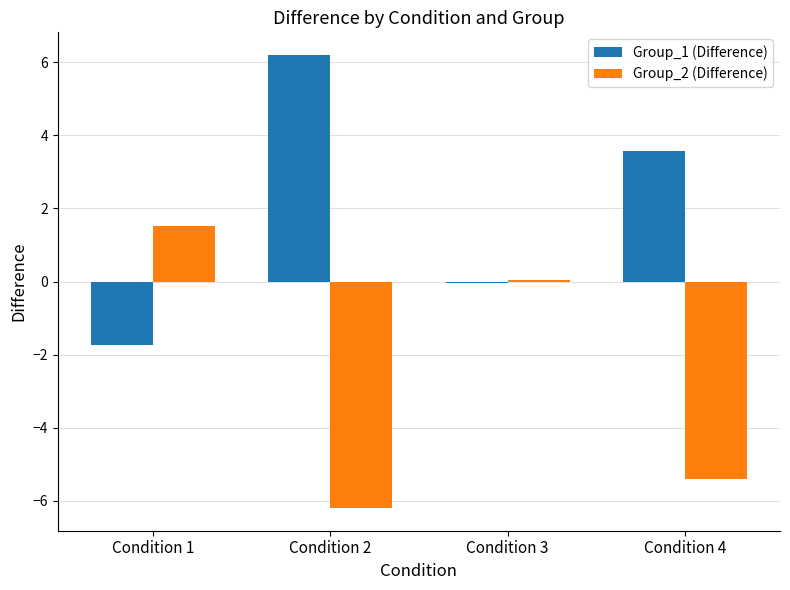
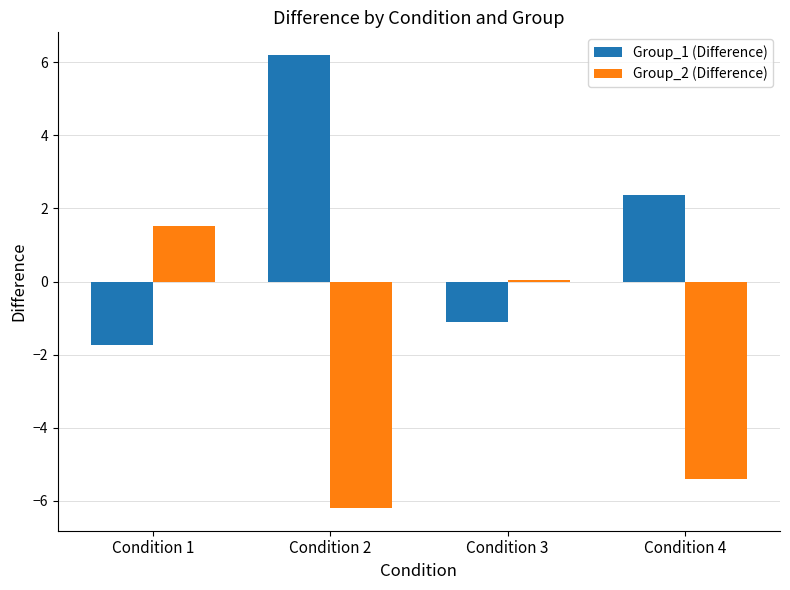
  {
    "Group_1 (Difference)": {
      "Condition 1": -1.7,
      "Condition 2": 6.2,
-     "Condition 3": 0.0,
-     "Condition 4": 3.6
+     "Condition 3": -1.1,
+     "Condition 4": 2.4
    },
    "Group_2 (Difference)": {
      "Condition 1": 1.5,
      "Condition 2": -6.2,
      "Condition 4": -5.4
    }
  }
